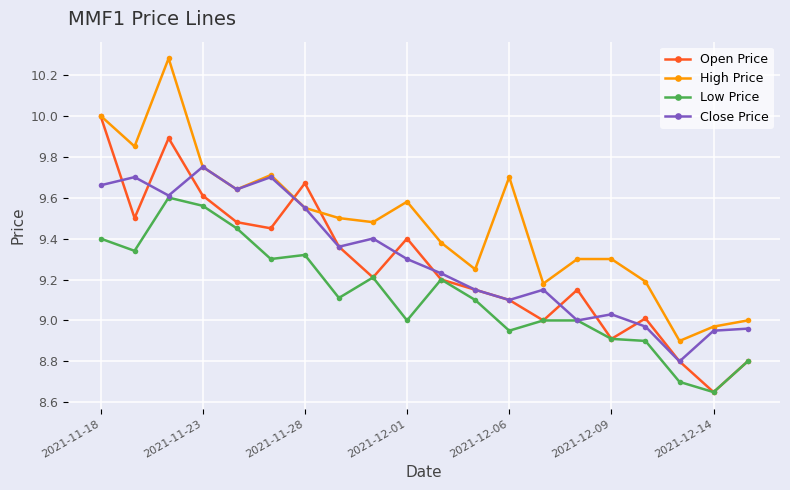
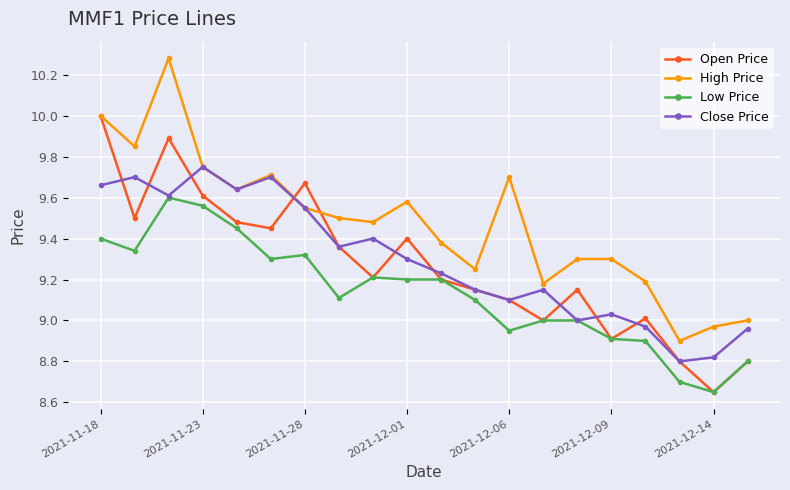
  {
    "Open Price": {
      "2021-11-23": 9.61,
      "2021-11-28": 9.67,
      "2021-12-01": 9.40
    },
    "High Price": {
      "2021-12-01": 9.58,
      "2021-12-06": 9.70,
      "2021-12-09": 9.30,
      "2021-12-14": 8.97
    },
    "Low Price": {
      "2021-11-18": 9.4,
      "2021-11-23": 9.56,
      "2021-11-28": 9.32,
-     "2021-12-01": 9.0,
+     "2021-12-01": 9.2,
      "2021-12-06": 8.95
    },
    "Close Price": {
      "2021-11-18": 9.66,
      "2021-12-01": 9.30,
      "2021-12-09": 9.03,
-     "2021-12-14": 8.95
+     "2021-12-14": 8.82
    }
  }
